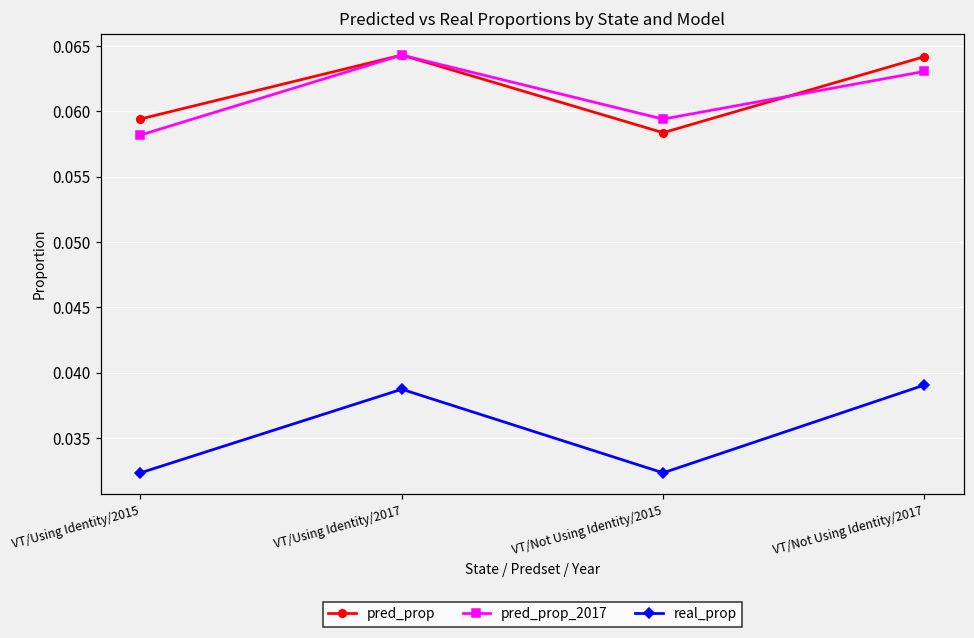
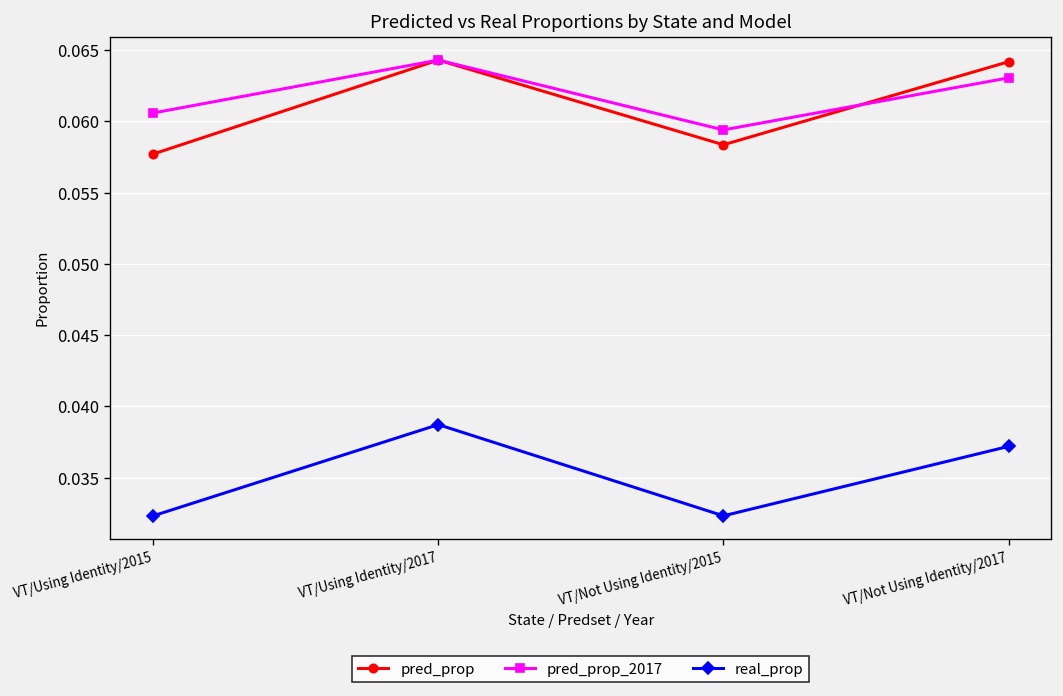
  {
    "pred_prop": {
-     "VT/Using Identity/2015": 0.0594,
+     "VT/Using Identity/2015": 0.0577,
      "VT/Not Using Identity/2015": 0.0584,
      "VT/Not Using Identity/2017": 0.0642
    },
    "pred_prop_2017": {
-     "VT/Using Identity/2015": 0.0582,
+     "VT/Using Identity/2015": 0.0606,
      "VT/Not Using Identity/2015": 0.0594,
      "VT/Not Using Identity/2017": 0.0631
    },
    "real_prop": {
      "VT/Using Identity/2015": 0.0323,
      "VT/Using Identity/2017": 0.0387,
      "VT/Not Using Identity/2015": 0.0323,
-     "VT/Not Using Identity/2017": 0.0391
+     "VT/Not Using Identity/2017": 0.0372
    }
  }
